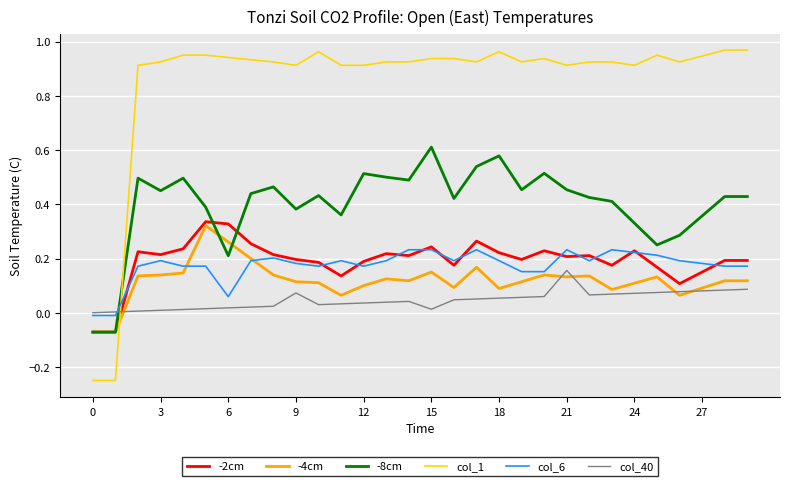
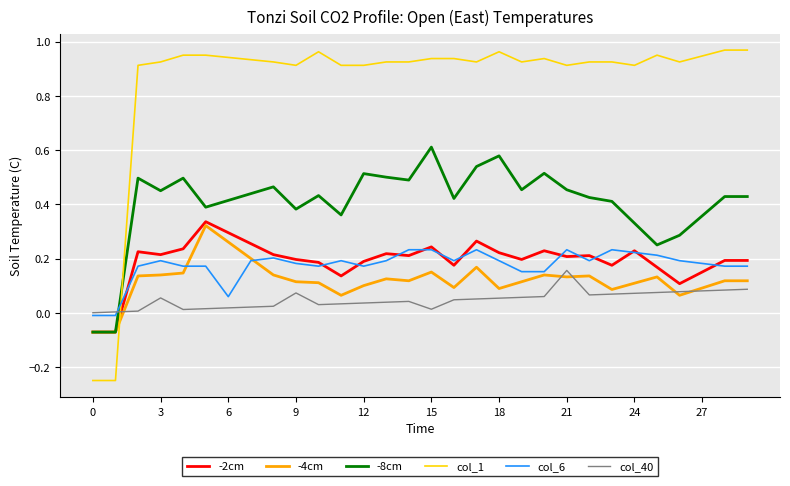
  {
    "-2cm": {
      "3": 0.21,
-     "6": 0.33,
+     "6": 0.30,
      "9": 0.20,
      "12": 0.19,
      "15": 0.24,
      "18": 0.22,
      "21": 0.21,
      "27": 0.15
    },
    "-8cm": {
      "3": 0.45,
-     "6": 0.21,
+     "6": 0.41,
      "9": 0.38,
      "12": 0.51,
      "15": 0.61,
      "18": 0.58,
      "21": 0.45,
      "24": 0.33,
      "27": 0.36
    },
    "col_6": {
      "0": -0.01,
      "3": 0.19,
      "6": 0.06,
      "9": 0.18,
      "12": 0.17,
      "15": 0.23,
      "18": 0.19,
      "21": 0.23,
      "27": 0.18
    },
    "col_40": {
      "0": 0.00,
-     "3": 0.01,
+     "3": 0.05,
      "6": 0.02,
      "9": 0.07,
      "12": 0.04,
      "15": 0.01,
      "18": 0.05,
      "21": 0.16,
      "24": 0.07,
      "27": 0.08
    }
  }
